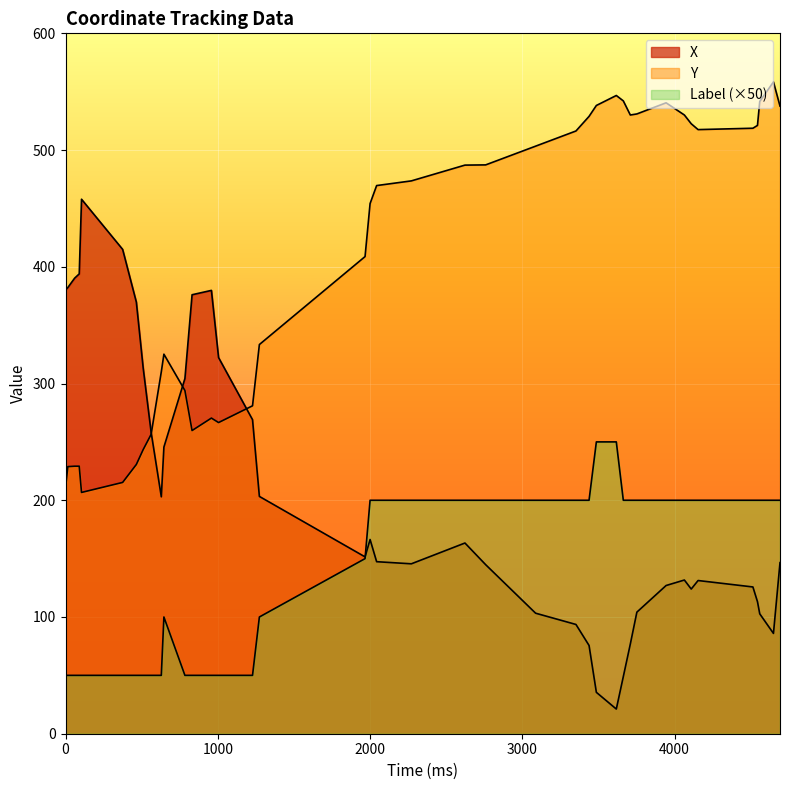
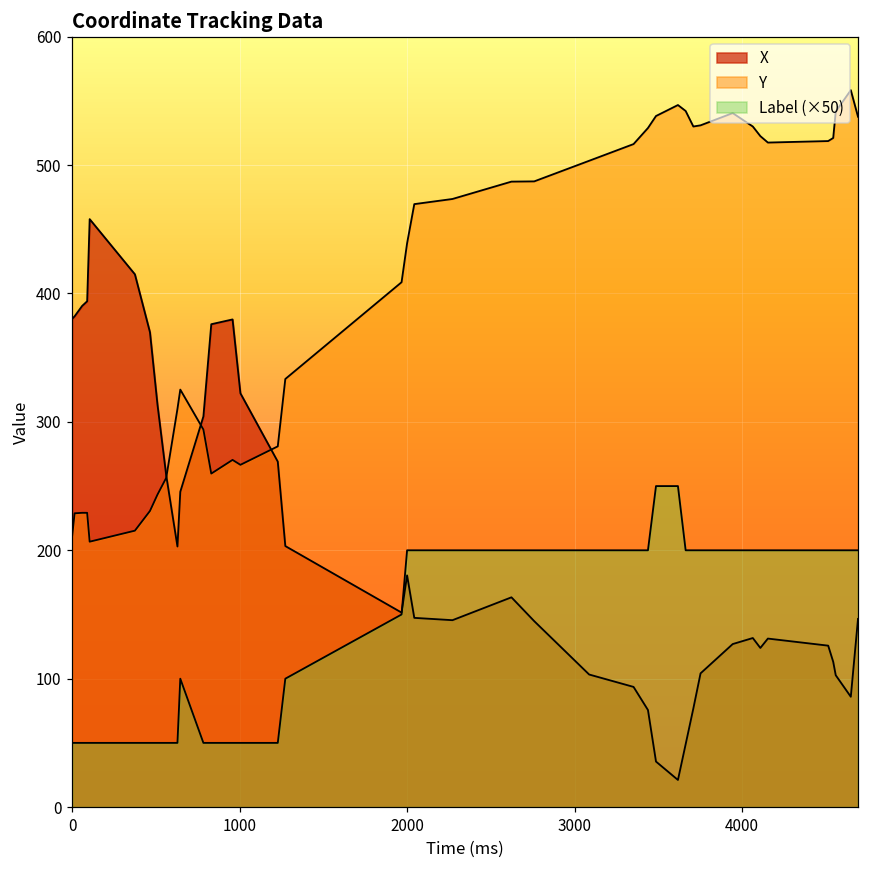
  {
    "X": {
      "0": 380,
-     "2000": 166
+     "2000": 180
    },
    "Y": {
      "0": 211,
-     "2000": 454
+     "2000": 439
    },
    "Label (×50)": {
      "0": 50,
      "2000": 200
    }
  }
